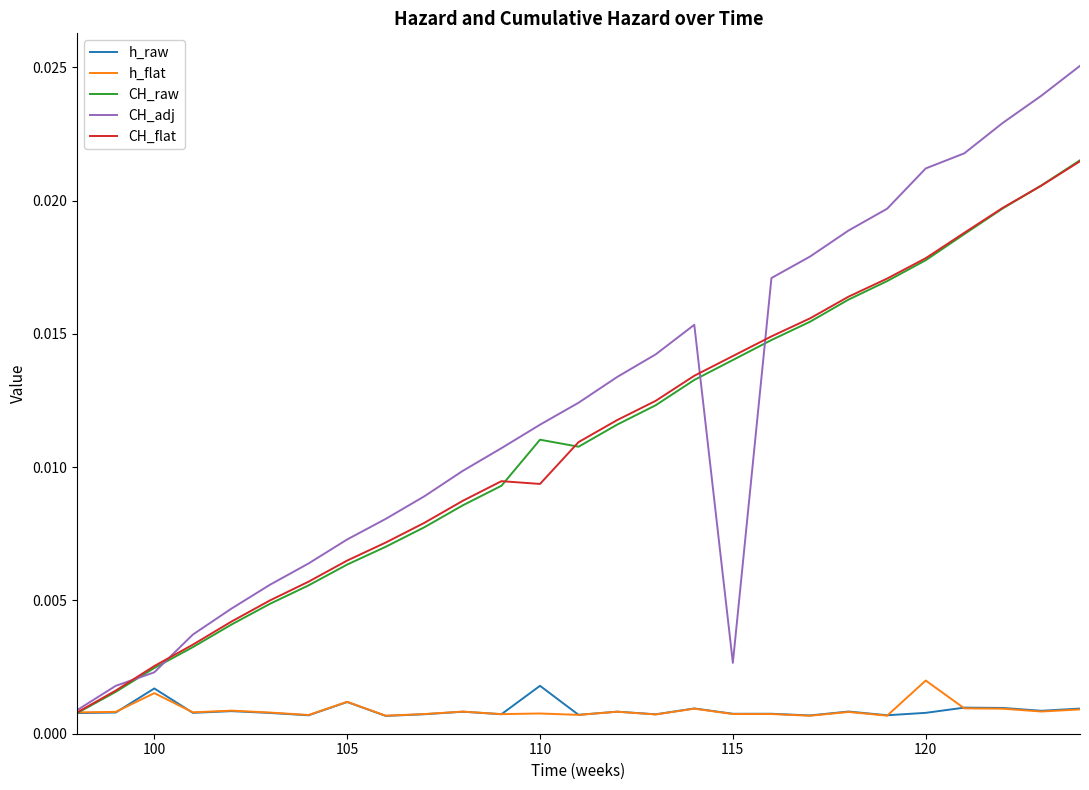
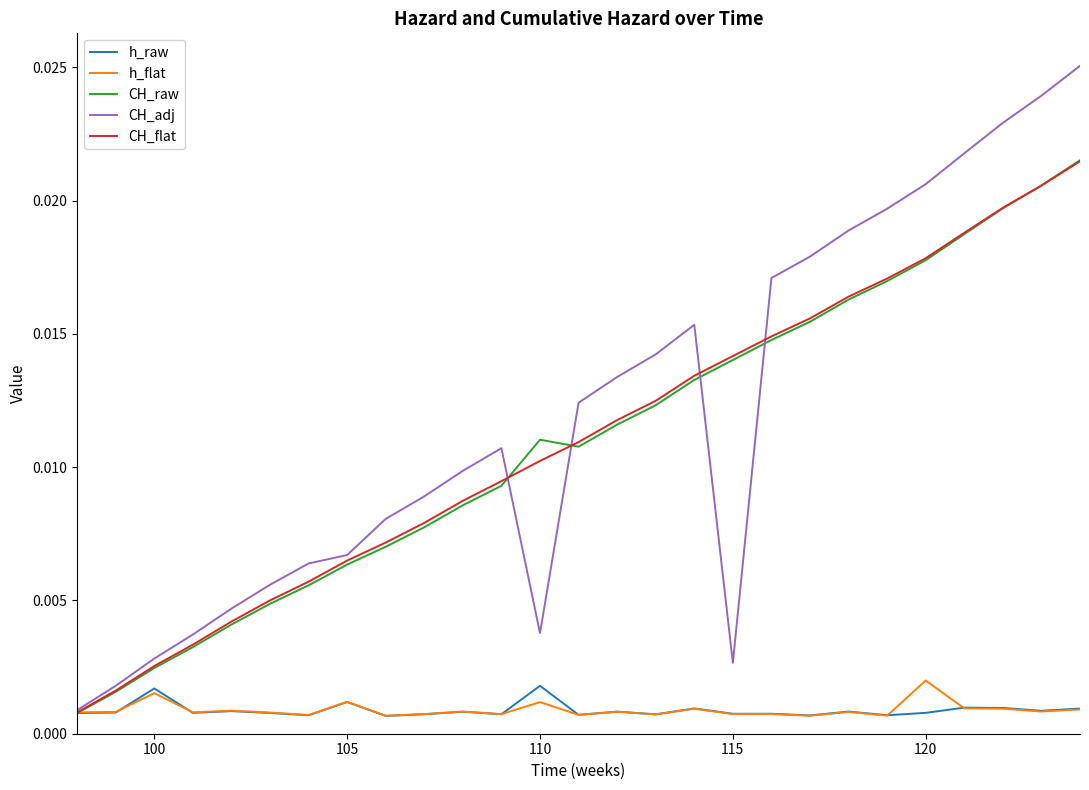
  {
    "h_raw": {
      "100": 0.0017,
      "110": 0.0018,
      "120": 0.0008
    },
    "h_flat": {
      "100": 0.0015,
-     "110": 0.0008,
+     "110": 0.0012,
      "120": 0.0020
    },
    "CH_raw": {
      "105": 0.0063,
      "110": 0.0110,
      "115": 0.0140
    },
    "CH_adj": {
-     "100": 0.0023,
-     "105": 0.0073,
-     "110": 0.0116,
+     "100": 0.0028,
+     "105": 0.0067,
+     "110": 0.0038,
      "115": 0.0027,
-     "120": 0.0212
+     "120": 0.0206
    },
    "CH_flat": {
      "105": 0.0065,
-     "110": 0.0094,
+     "110": 0.0102,
      "115": 0.0142
    }
  }
